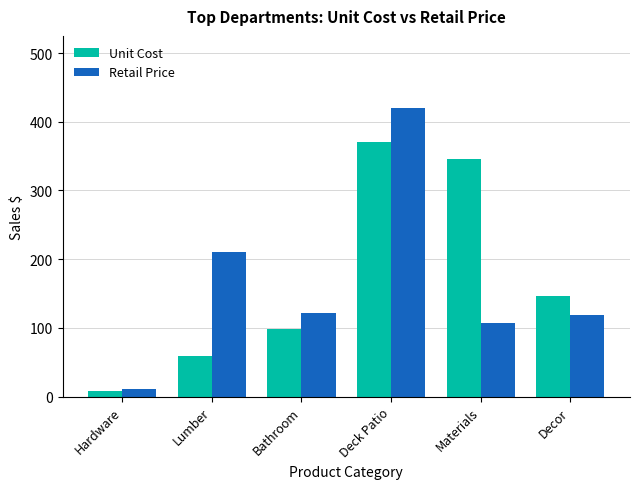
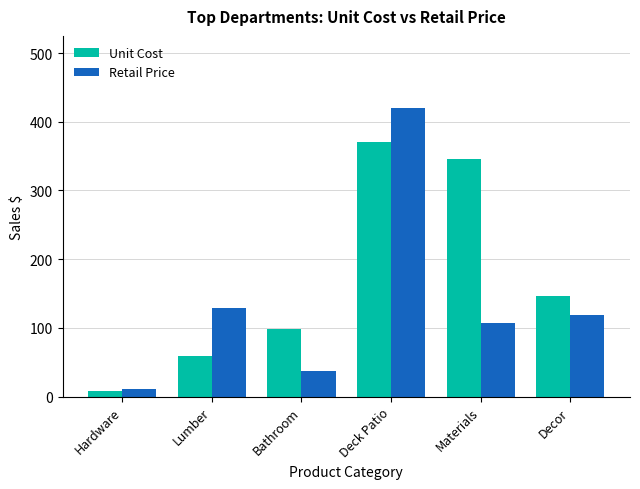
  {
    "Unit Cost": {
      "Hardware": 10,
      "Lumber": 60,
      "Bathroom": 100,
      "Deck Patio": 370,
      "Materials": 350,
      "Decor": 150
    },
    "Retail Price": {
      "Hardware": 10,
-     "Lumber": 210,
-     "Bathroom": 120,
+     "Lumber": 130,
+     "Bathroom": 40,
      "Deck Patio": 420,
      "Materials": 110,
      "Decor": 120
    }
  }
